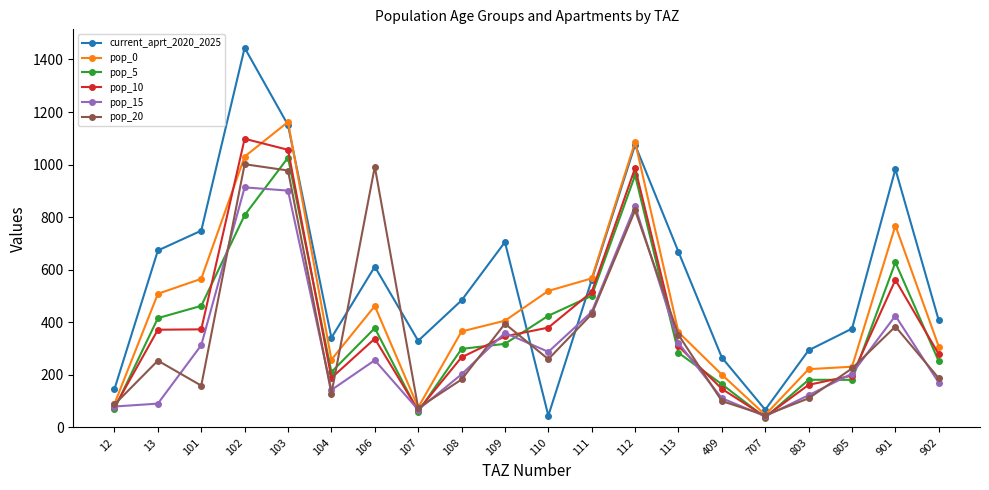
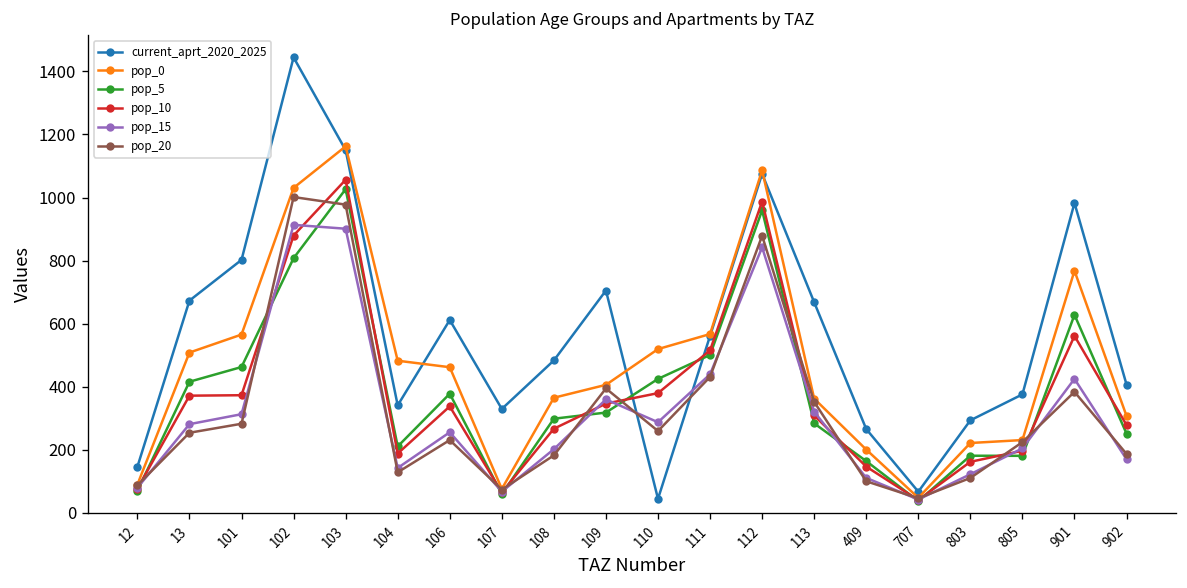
  {
    "current_aprt_2020_2025": {
      "12": 150,
      "13": 670,
-     "101": 750,
+     "101": 800,
      "102": 1440,
      "103": 1150,
      "104": 340,
      "106": 610,
      "107": 330,
      "108": 480,
      "109": 710,
      "110": 40,
      "112": 1080,
      "113": 670,
      "409": 270,
      "707": 70,
      "803": 290,
      "805": 380,
      "901": 980,
      "902": 410
    },
    "pop_0": {
      "13": 510,
      "101": 570,
      "102": 1030,
      "103": 1160,
-     "104": 260,
+     "104": 480,
      "106": 460,
      "108": 370,
      "109": 410,
      "110": 520,
      "112": 1090,
      "113": 360,
      "409": 200,
      "803": 220,
      "901": 770,
      "902": 310
    },
    "pop_5": {
      "13": 420,
      "101": 460,
      "102": 810,
      "103": 1030,
      "104": 210,
      "106": 380,
      "108": 300,
      "109": 320,
      "110": 430,
      "111": 500,
      "112": 960,
      "113": 280,
      "409": 160,
      "803": 180,
      "805": 180,
      "901": 630,
      "902": 250
    },
    "pop_10": {
      "13": 370,
      "101": 370,
-     "102": 1100,
+     "102": 880,
      "103": 1060,
      "104": 190,
      "106": 340,
      "108": 270,
      "109": 350,
      "110": 380,
      "111": 520,
      "112": 990,
      "113": 310,
      "409": 150,
      "803": 160,
      "901": 560,
      "902": 280
    },
    "pop_15": {
-     "13": 90,
+     "13": 280,
      "101": 310,
      "102": 910,
      "103": 900,
      "104": 140,
      "106": 260,
      "108": 200,
      "109": 360,
      "110": 290,
      "112": 840,
      "113": 320,
      "409": 110,
      "803": 120,
      "901": 430,
      "902": 170
    },
    "pop_20": {
      "13": 250,
-     "101": 160,
+     "101": 280,
      "102": 1000,
      "103": 980,
      "104": 130,
-     "106": 990,
+     "106": 230,
      "108": 180,
      "109": 390,
      "110": 260,
-     "112": 830,
+     "112": 880,
      "113": 350,
      "409": 100,
      "803": 110,
      "901": 380,
      "902": 190
    }
  }
